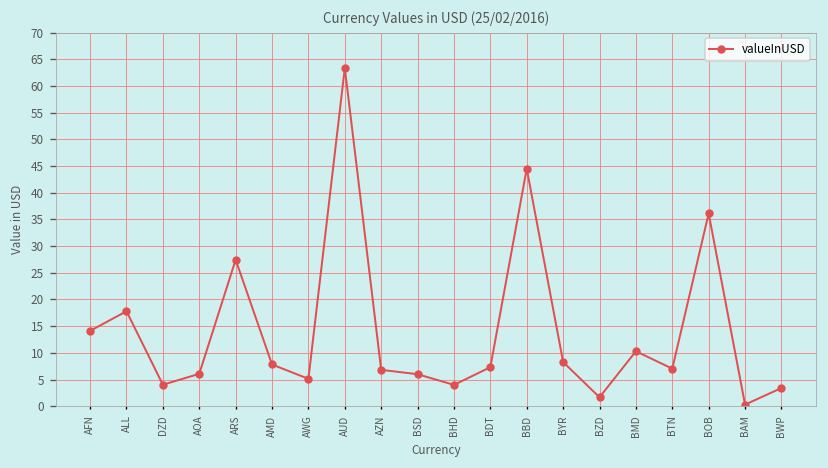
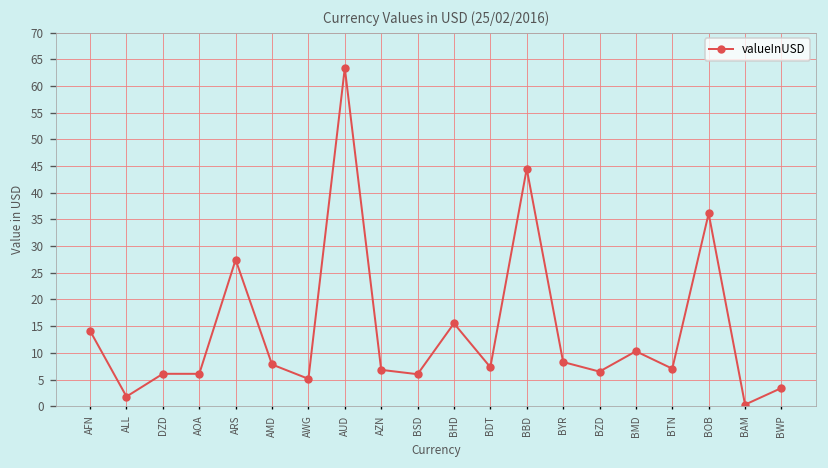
  {
    "AFN": 14,
-   "ALL": 18,
-   "DZD": 4,
+   "ALL": 2,
+   "DZD": 6,
    "AOA": 6,
    "ARS": 27,
    "AMD": 8,
    "AWG": 5,
    "AUD": 63,
    "AZN": 7,
    "BSD": 6,
-   "BHD": 4,
+   "BHD": 16,
    "BDT": 7,
    "BBD": 45,
    "BYR": 8,
-   "BZD": 2,
+   "BZD": 6,
    "BMD": 10,
    "BTN": 7,
    "BOB": 36,
    "BAM": 0,
    "BWP": 3
  }
